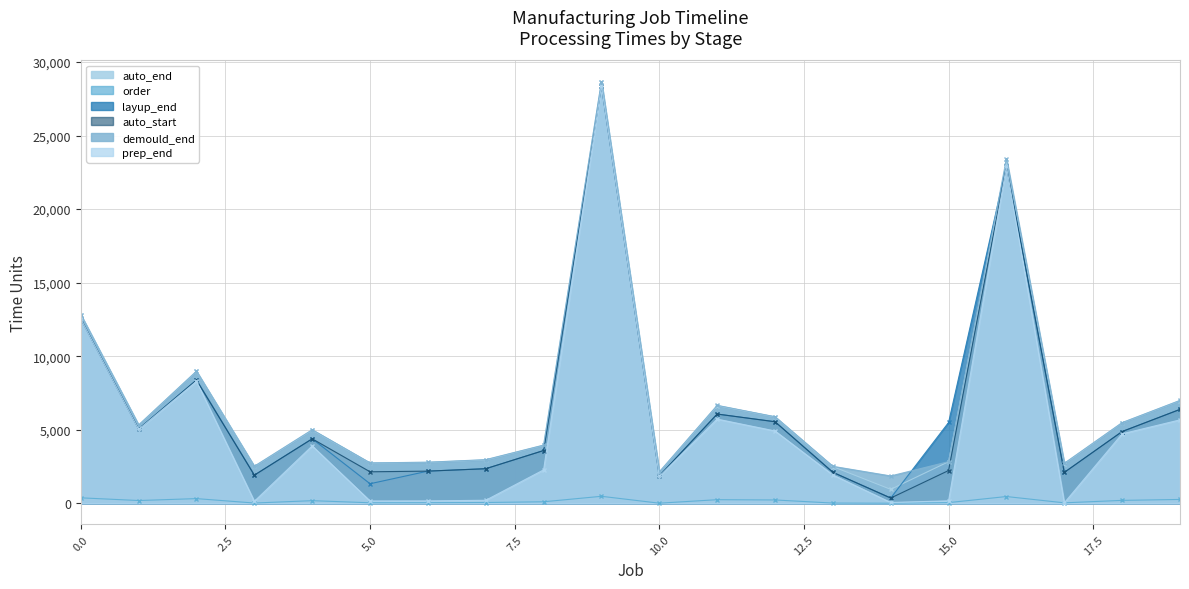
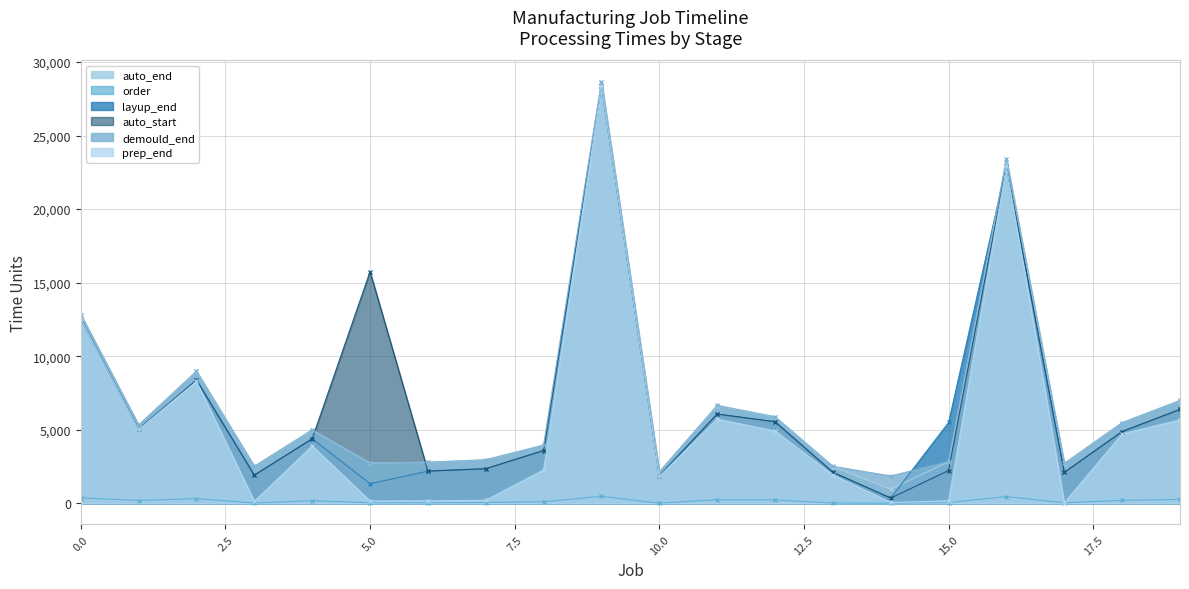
  {
    "layup_end": {
      "5.0": "1,300",
      "15.0": "5,500"
    },
    "auto_start": {
-     "5.0": "2,100",
+     "5.0": "15,700",
      "15.0": "2,200"
    }
  }
